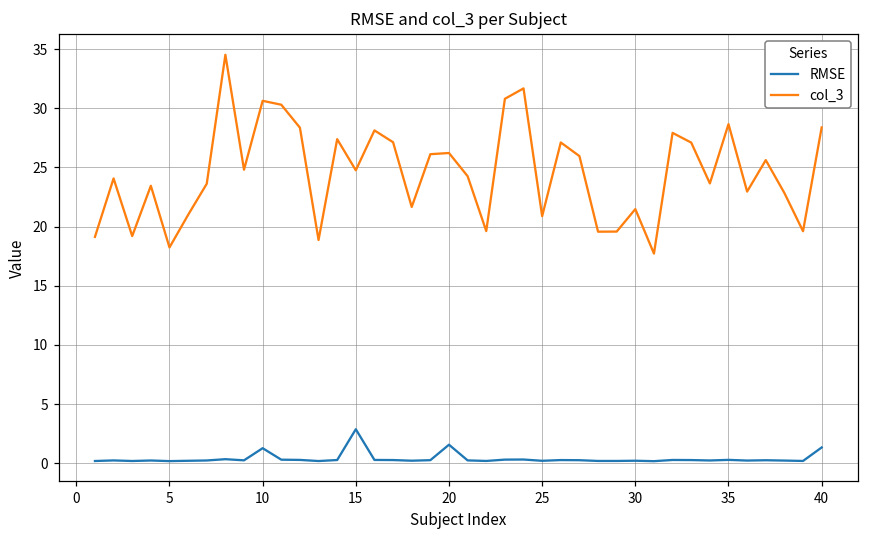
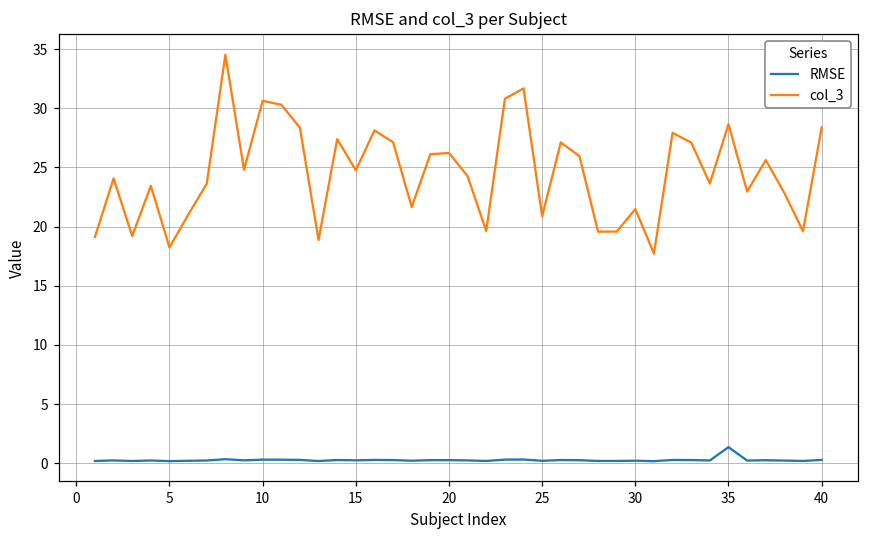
  {
    "RMSE": {
      "5": 0.2,
-     "10": 1.3,
-     "15": 2.9,
-     "20": 1.6,
+     "10": 0.3,
+     "15": 0.2,
+     "20": 0.3,
      "25": 0.2,
      "30": 0.2,
-     "35": 0.3,
-     "40": 1.3
+     "35": 1.4,
+     "40": 0.3
    },
    "col_3": {
      "5": 18.2,
      "10": 30.6,
      "15": 24.8,
      "20": 26.2,
      "25": 20.9,
      "30": 21.5,
      "35": 28.7,
      "40": 28.4
    }
  }
